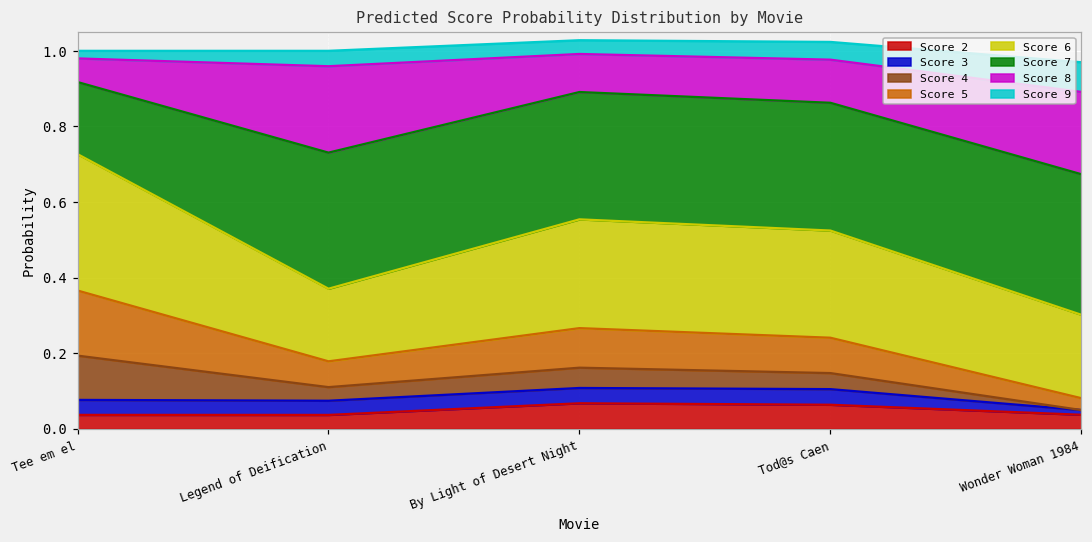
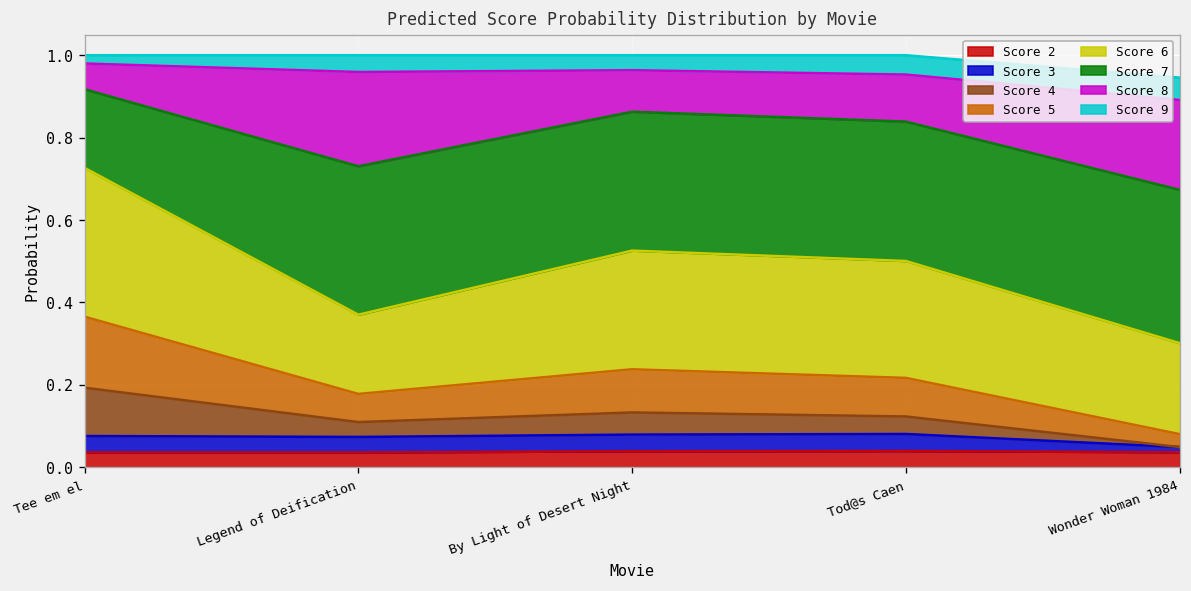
  {
    "Score 2": {
      "Tee em el": 0.04,
      "Legend of Deification": 0.04,
-     "By Light of Desert Night": 0.07,
-     "Tod@s Caen": 0.06,
+     "By Light of Desert Night": 0.04,
+     "Tod@s Caen": 0.04,
      "Wonder Woman 1984": 0.04
    },
    "Score 3": {
      "Tee em el": 0.04,
      "Legend of Deification": 0.04,
      "By Light of Desert Night": 0.04,
      "Tod@s Caen": 0.04
    },
    "Score 4": {
      "Tee em el": 0.12,
      "Legend of Deification": 0.04,
      "By Light of Desert Night": 0.05,
      "Tod@s Caen": 0.04
    },
    "Score 5": {
      "Tee em el": 0.17,
      "Legend of Deification": 0.07,
      "By Light of Desert Night": 0.10,
      "Tod@s Caen": 0.09,
      "Wonder Woman 1984": 0.03
    },
    "Score 6": {
      "Tee em el": 0.36,
      "Legend of Deification": 0.19,
      "By Light of Desert Night": 0.29,
      "Tod@s Caen": 0.28,
      "Wonder Woman 1984": 0.22
    },
    "Score 7": {
      "Tee em el": 0.19,
      "Legend of Deification": 0.36,
      "By Light of Desert Night": 0.34,
      "Tod@s Caen": 0.34,
      "Wonder Woman 1984": 0.37
    },
    "Score 8": {
      "Tee em el": 0.06,
      "Legend of Deification": 0.23,
      "By Light of Desert Night": 0.10,
      "Tod@s Caen": 0.11,
      "Wonder Woman 1984": 0.22
    },
    "Score 9": {
      "Tee em el": 0.02,
      "Legend of Deification": 0.04,
      "By Light of Desert Night": 0.04,
      "Tod@s Caen": 0.05,
-     "Wonder Woman 1984": 0.08
+     "Wonder Woman 1984": 0.05
    }
  }
